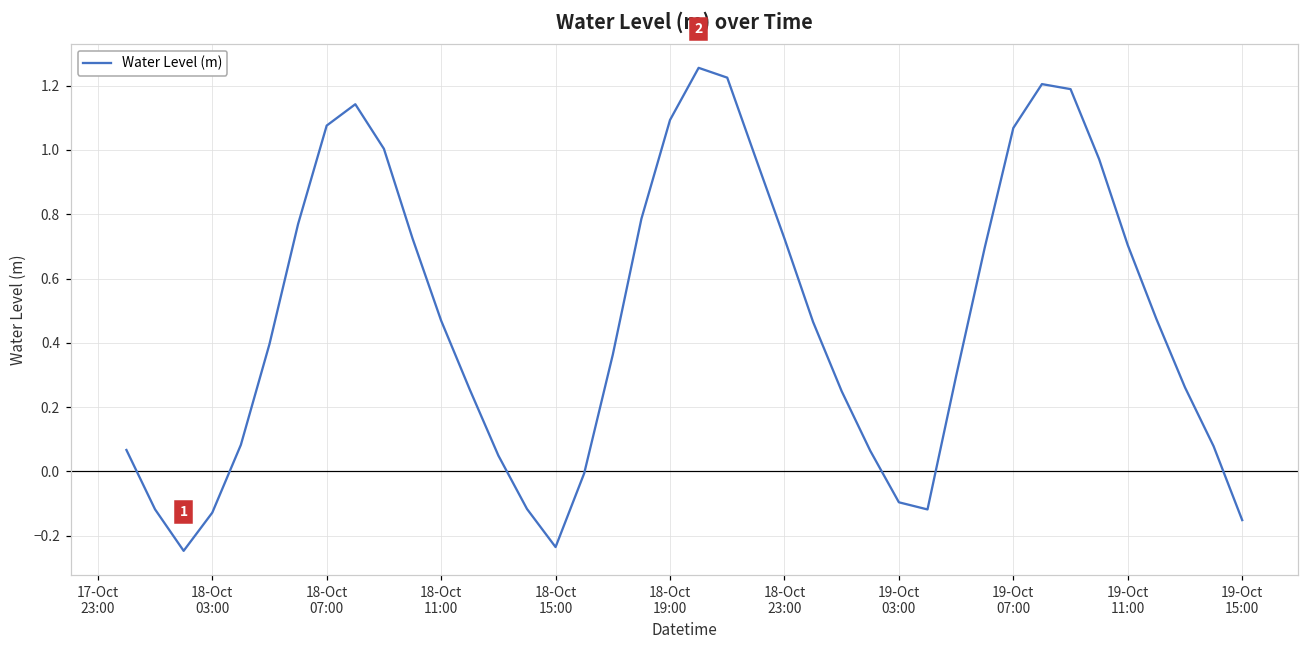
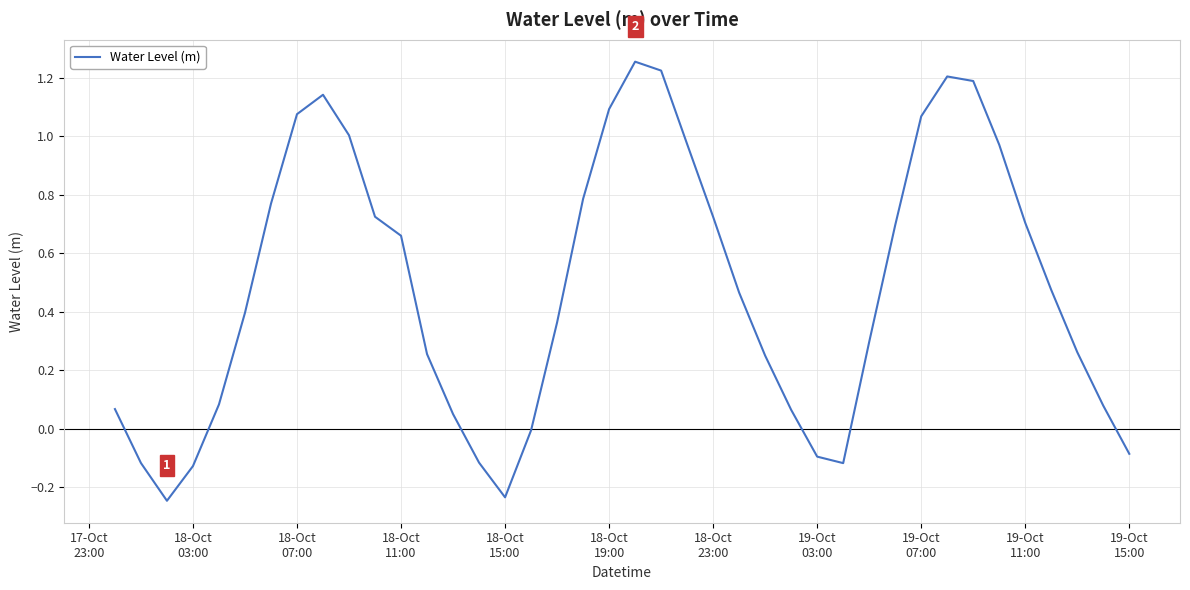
  {
    "18-Oct 07:00": 1.08,
-   "18-Oct 11:00": 0.47,
+   "18-Oct 11:00": 0.66,
    "18-Oct 15:00": -0.24,
    "18-Oct 19:00": 1.09,
    "18-Oct 23:00": 0.72,
    "19-Oct 03:00": -0.10,
    "19-Oct 07:00": 1.07,
    "19-Oct 11:00": 0.70,
-   "19-Oct 15:00": -0.15
+   "19-Oct 15:00": -0.09
  }
